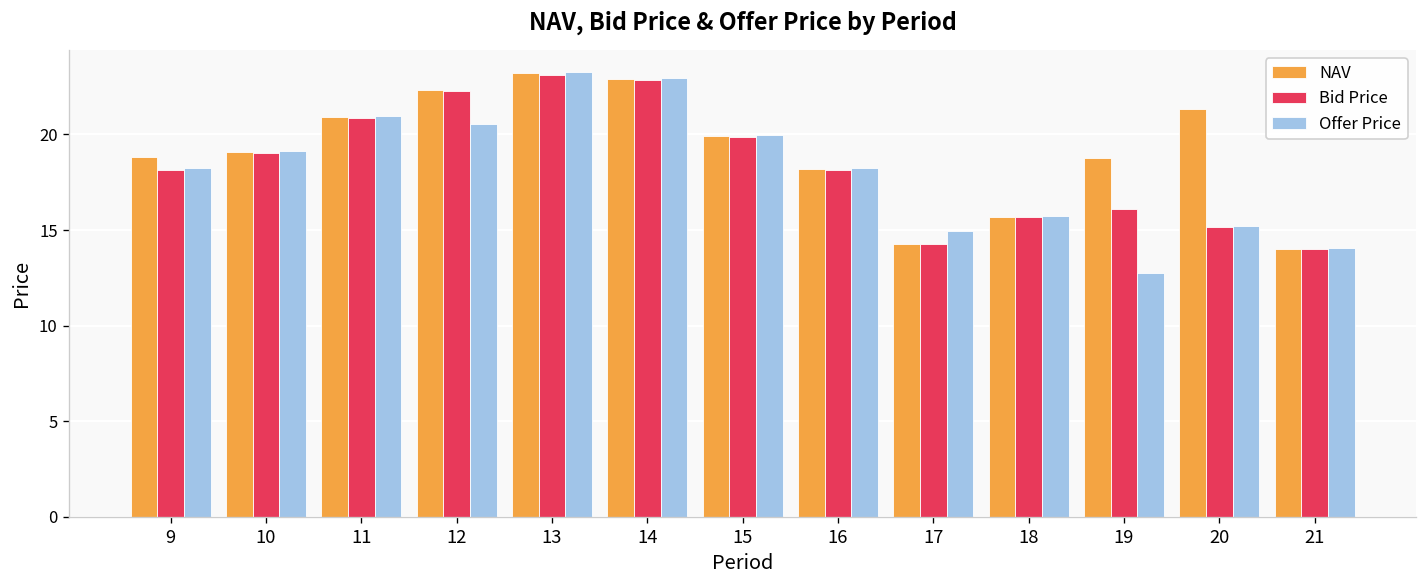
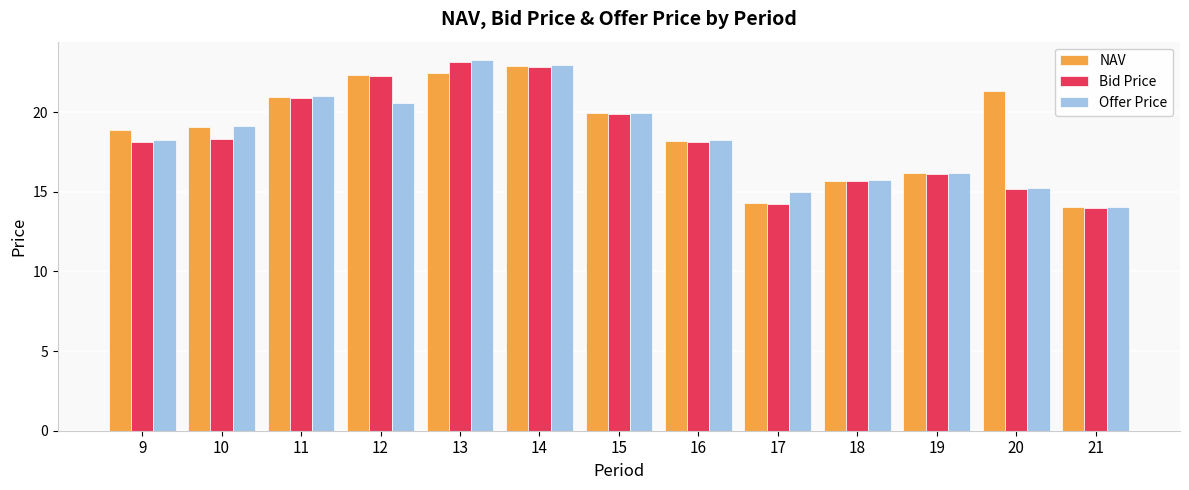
  {
    "NAV": {
      "9": 18.8,
      "10": 19.1,
      "11": 20.9,
      "12": 22.3,
-     "13": 23.2,
+     "13": 22.5,
      "14": 22.9,
      "15": 19.9,
      "16": 18.2,
      "17": 14.3,
      "18": 15.7,
-     "19": 18.8,
+     "19": 16.1,
      "20": 21.3,
      "21": 14.0
    },
    "Bid Price": {
      "9": 18.1,
-     "10": 19.0,
+     "10": 18.3,
      "11": 20.9,
      "12": 22.3,
      "13": 23.1,
      "14": 22.8,
      "15": 19.9,
      "16": 18.1,
      "17": 14.2,
      "18": 15.7,
      "19": 16.1,
      "20": 15.1,
      "21": 14.0
    },
    "Offer Price": {
      "9": 18.2,
      "10": 19.1,
      "11": 21.0,
      "12": 20.6,
      "13": 23.3,
      "14": 23.0,
      "15": 20.0,
      "16": 18.2,
      "17": 15.0,
      "18": 15.7,
-     "19": 12.8,
+     "19": 16.2,
      "20": 15.2,
      "21": 14.1
    }
  }
